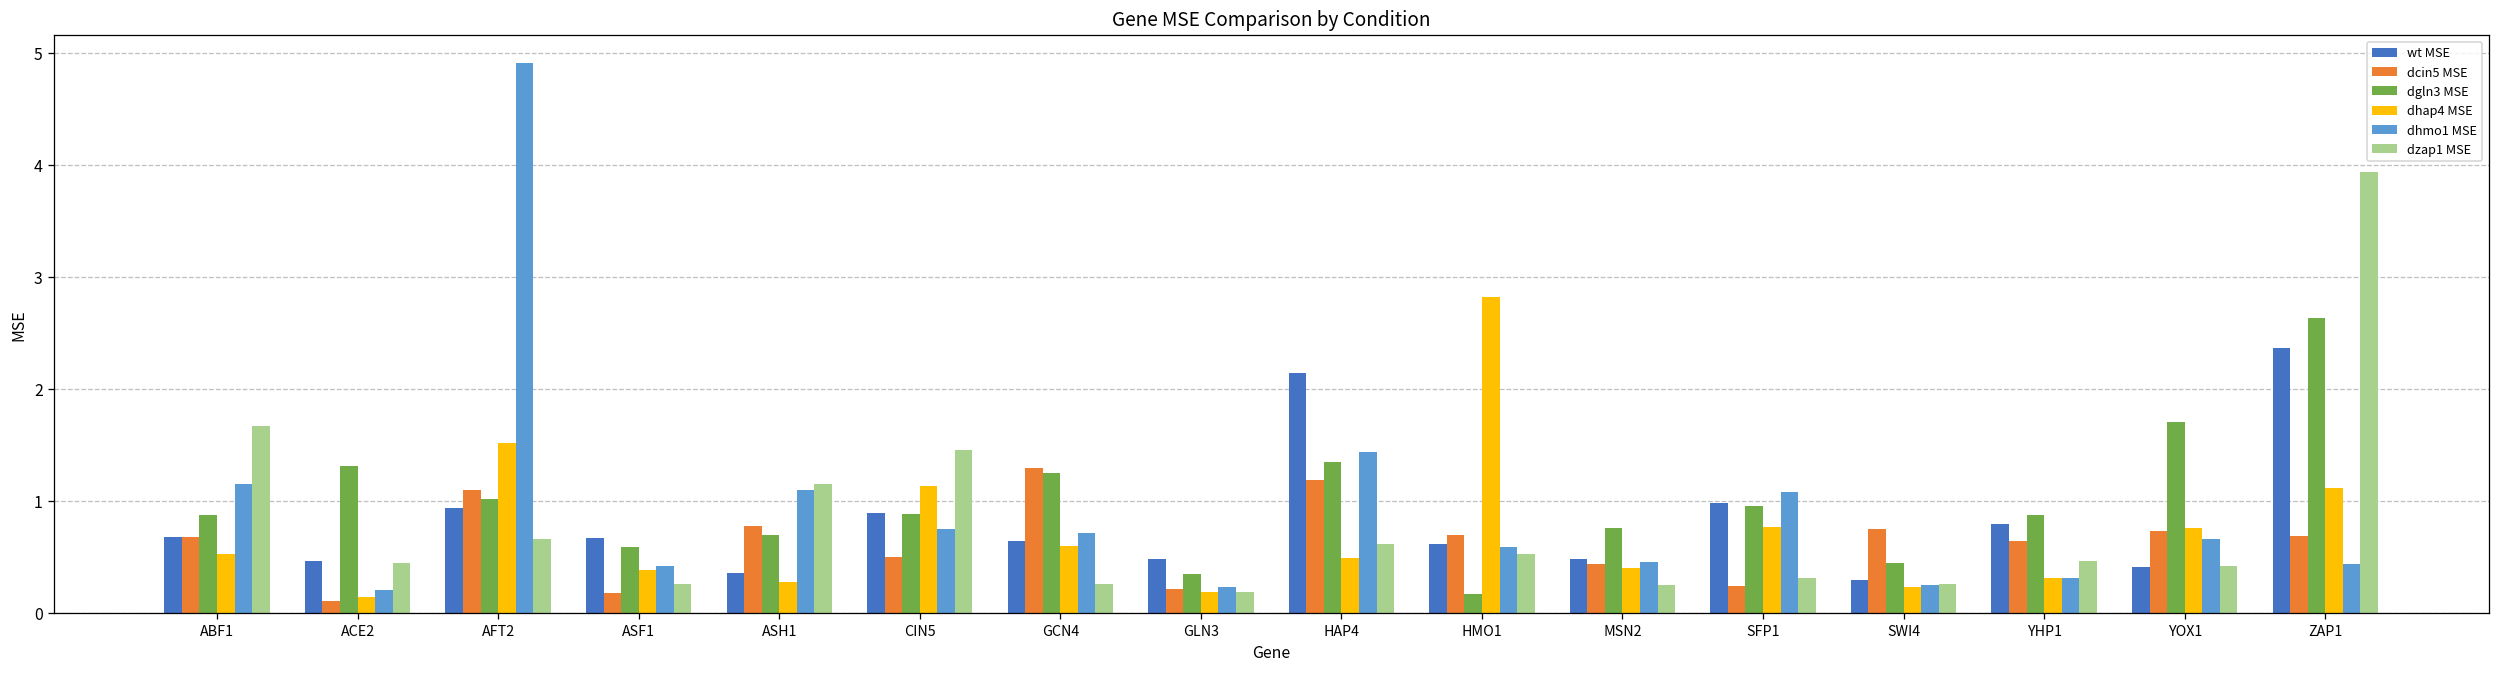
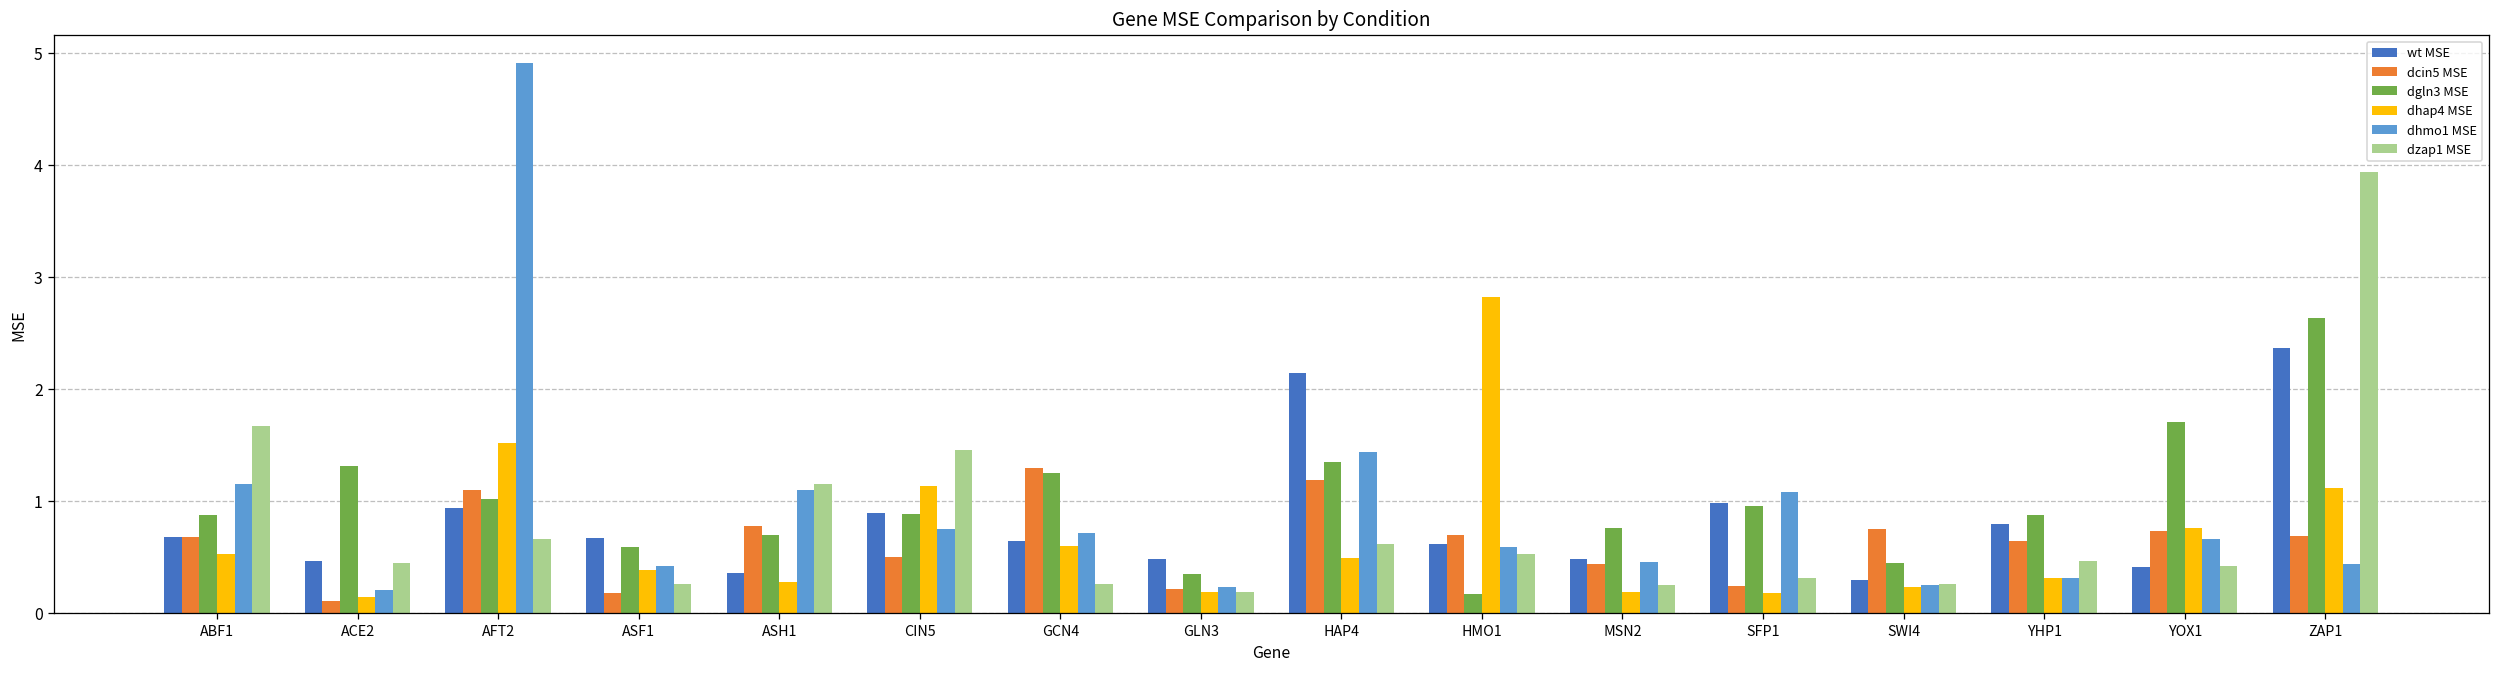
  {
    "dcin5 MSE": {
      "ABF1": 0.7,
      "ACE2": 0.1,
      "AFT2": 1.1,
      "ASF1": 0.2,
      "ASH1": 0.8,
      "CIN5": 0.5,
      "GCN4": 1.3,
      "GLN3": 0.2,
      "HAP4": 1.2,
      "HMO1": 0.7,
      "MSN2": 0.4,
      "SFP1": 0.2,
      "SWI4": 0.7,
      "YHP1": 0.6,
      "YOX1": 0.7,
      "ZAP1": 0.7
    },
    "dgln3 MSE": {
      "ABF1": 0.9,
      "ACE2": 1.3,
      "AFT2": 1.0,
      "ASF1": 0.6,
      "ASH1": 0.7,
      "CIN5": 0.9,
      "GCN4": 1.3,
      "GLN3": 0.4,
      "HAP4": 1.4,
      "HMO1": 0.2,
      "MSN2": 0.8,
      "SFP1": 1.0,
      "SWI4": 0.5,
      "YHP1": 0.9,
      "YOX1": 1.7,
      "ZAP1": 2.6
    },
    "dhap4 MSE": {
      "ABF1": 0.5,
      "ACE2": 0.1,
      "AFT2": 1.5,
      "ASF1": 0.4,
      "ASH1": 0.3,
      "CIN5": 1.1,
      "GCN4": 0.6,
      "GLN3": 0.2,
      "HAP4": 0.5,
      "HMO1": 2.8,
-     "MSN2": 0.4,
-     "SFP1": 0.8,
+     "MSN2": 0.2,
+     "SFP1": 0.2,
      "SWI4": 0.2,
      "YHP1": 0.3,
      "YOX1": 0.8,
      "ZAP1": 1.1
    },
    "dzap1 MSE": {
      "ABF1": 1.7,
      "ACE2": 0.4,
      "AFT2": 0.7,
      "ASF1": 0.3,
      "ASH1": 1.2,
      "CIN5": 1.5,
      "GCN4": 0.3,
      "GLN3": 0.2,
      "HAP4": 0.6,
      "HMO1": 0.5,
      "MSN2": 0.3,
      "SFP1": 0.3,
      "SWI4": 0.3,
      "YHP1": 0.5,
      "YOX1": 0.4,
      "ZAP1": 3.9
    }
  }
